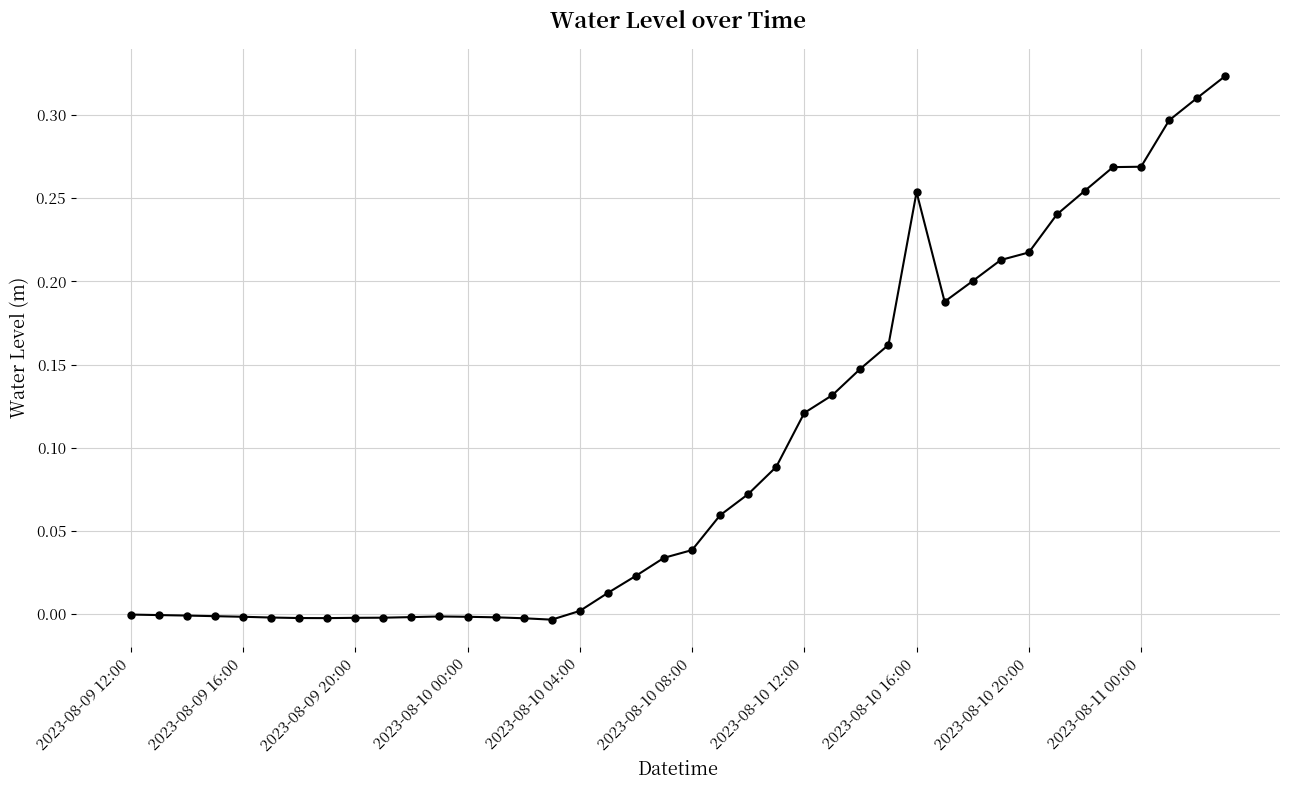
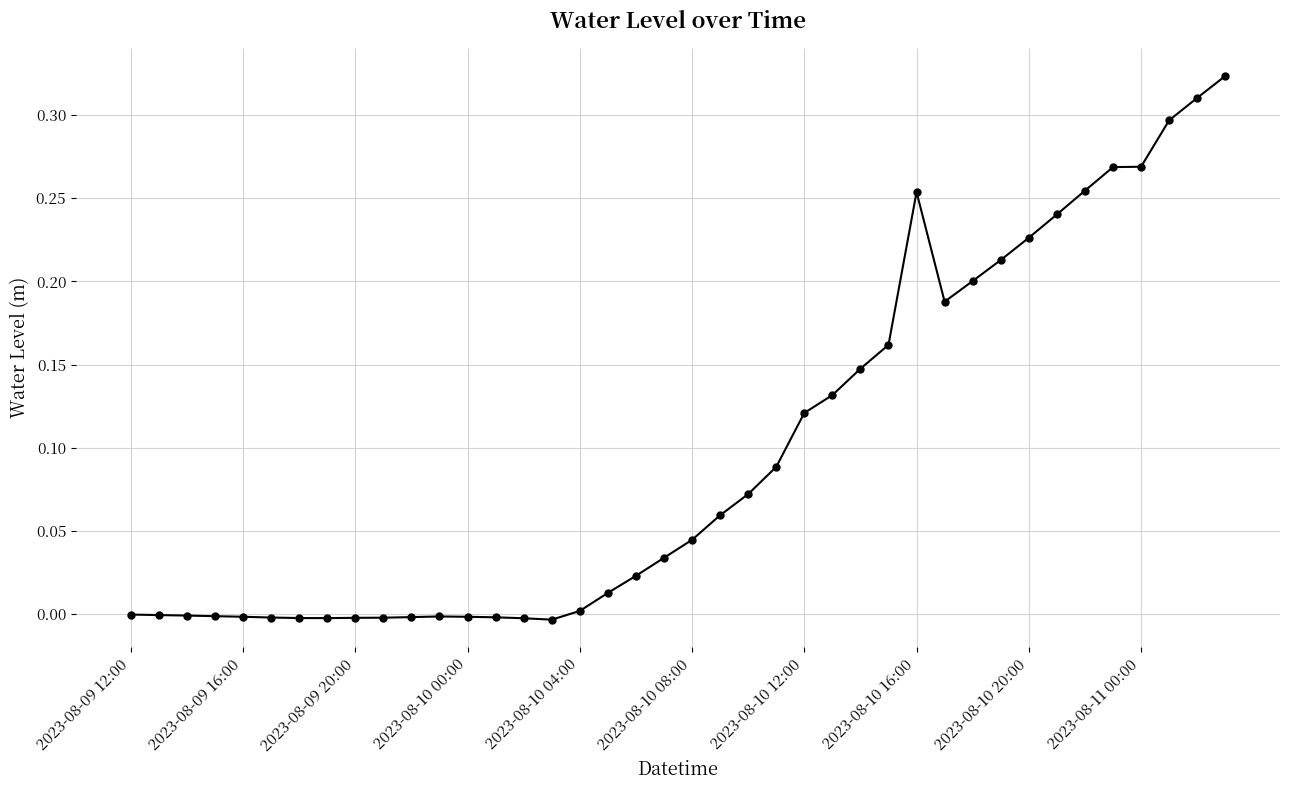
  {
    "2023-08-09 12:00": 0.000,
    "2023-08-09 16:00": -0.002,
    "2023-08-09 20:00": -0.002,
    "2023-08-10 00:00": -0.002,
    "2023-08-10 04:00": 0.002,
-   "2023-08-10 08:00": 0.038,
+   "2023-08-10 08:00": 0.045,
    "2023-08-10 12:00": 0.121,
    "2023-08-10 16:00": 0.254,
-   "2023-08-10 20:00": 0.217,
+   "2023-08-10 20:00": 0.226,
    "2023-08-11 00:00": 0.269
  }
